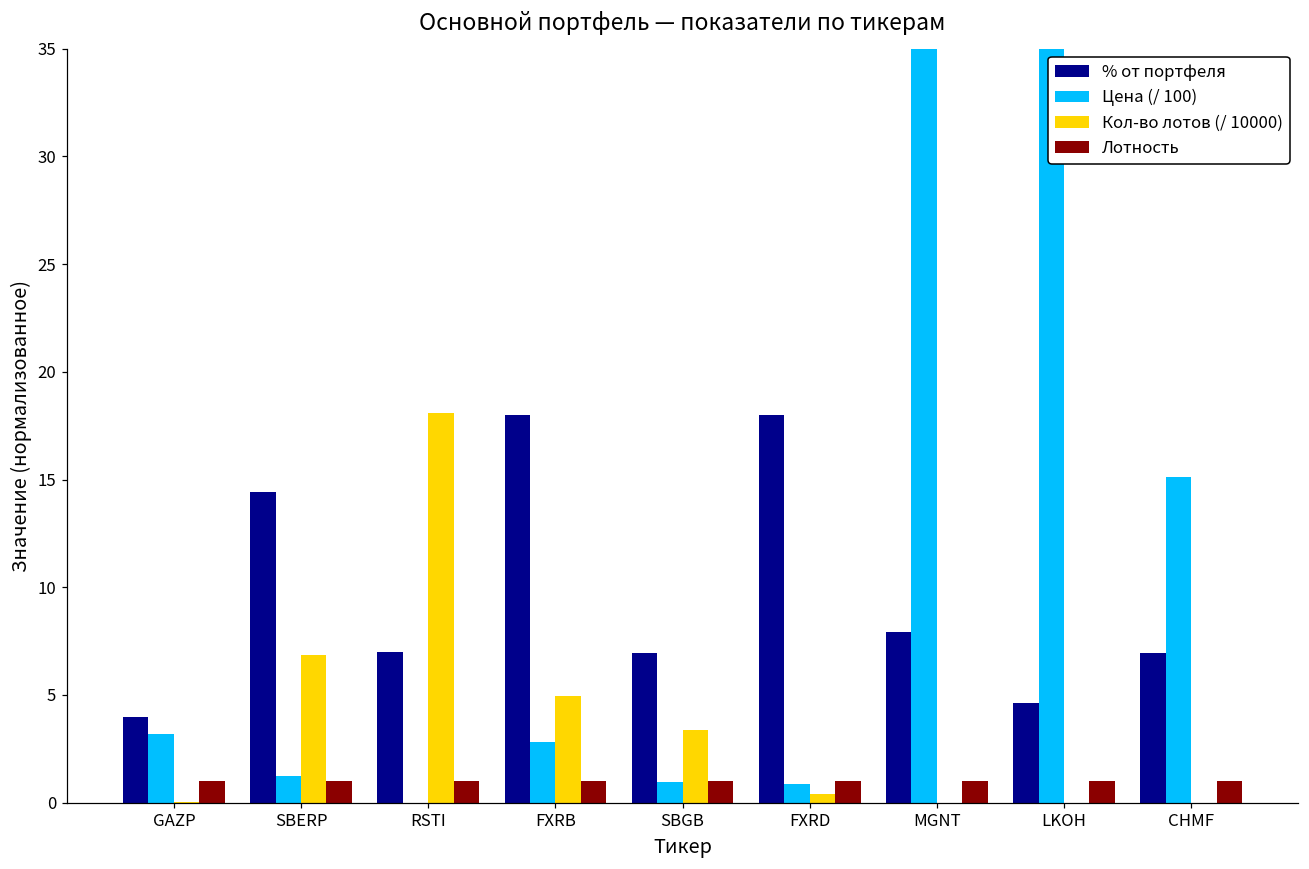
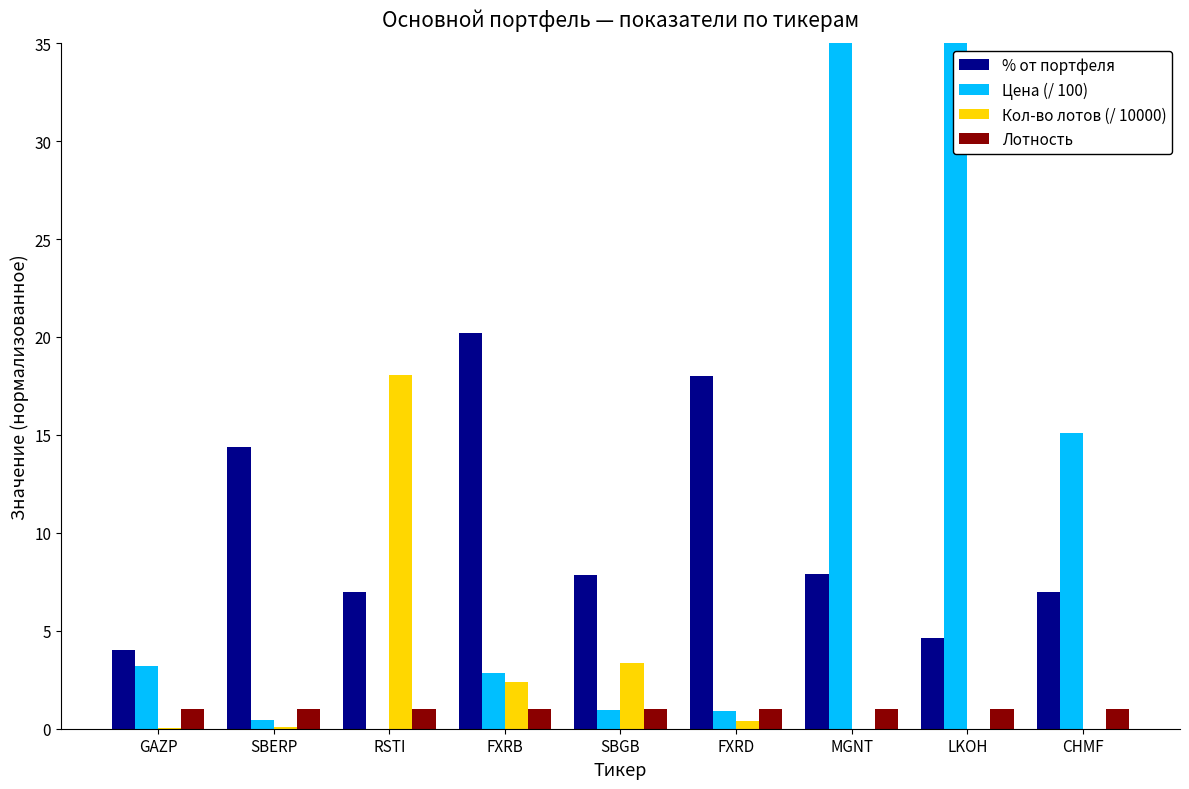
  {
    "% от портфеля": {
      "GAZP": 4.0,
      "SBERP": 14.4,
      "RSTI": 7.0,
-     "FXRB": 18.0,
-     "SBGB": 7.0,
+     "FXRB": 20.2,
+     "SBGB": 7.8,
      "FXRD": 18.0,
      "MGNT": 7.9,
      "LKOH": 4.7,
      "CHMF": 7.0
    },
    "Цена (/ 100)": {
      "GAZP": 3.2,
-     "SBERP": 1.3,
+     "SBERP": 0.5,
      "FXRB": 2.8,
      "SBGB": 0.9,
      "FXRD": 0.9,
      "CHMF": 15.1
    },
    "Кол-во лотов (/ 10000)": {
-     "SBERP": 6.9,
+     "SBERP": 0.1,
      "RSTI": 18.1,
-     "FXRB": 5.0,
+     "FXRB": 2.4,
      "SBGB": 3.4,
      "FXRD": 0.4
    },
    "Лотность": {
      "GAZP": 1.0,
      "SBERP": 1.0,
      "RSTI": 1.0,
      "FXRB": 1.0,
      "SBGB": 1.0,
      "FXRD": 1.0,
      "MGNT": 1.0,
      "LKOH": 1.0,
      "CHMF": 1.0
    }
  }
